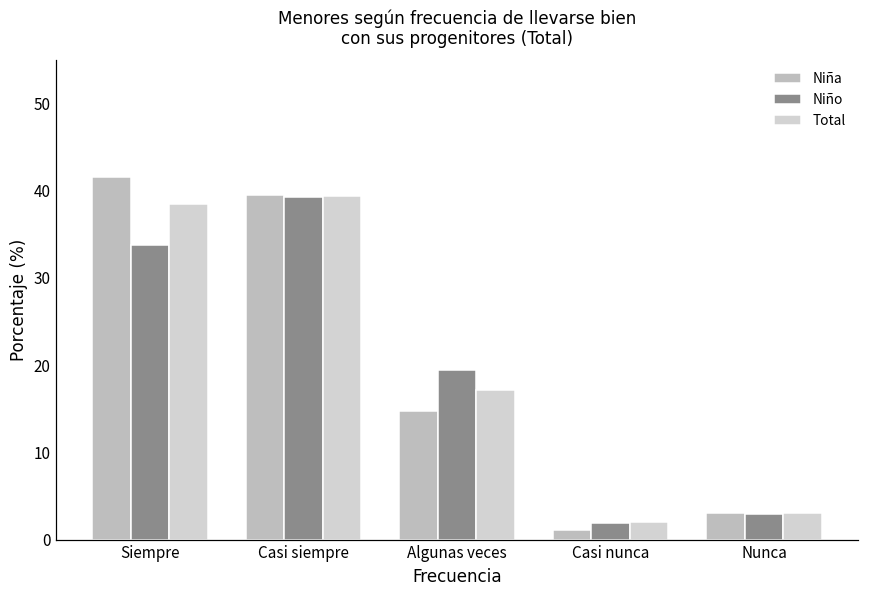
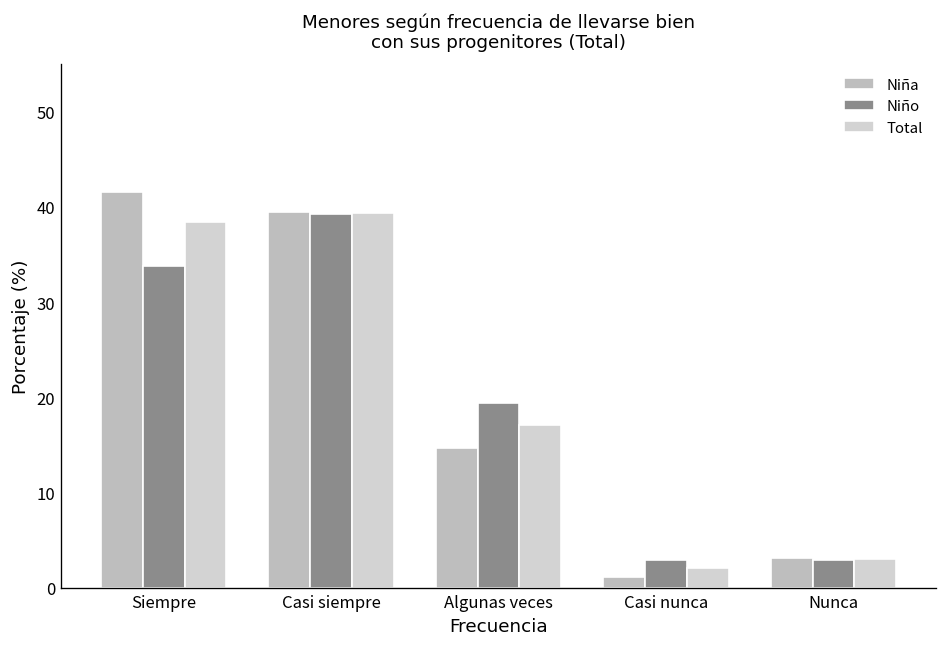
  {
    "Niño": {
      "Siempre": 34,
      "Casi siempre": 39,
      "Algunas veces": 19,
-     "Casi nunca": 2,
+     "Casi nunca": 3,
      "Nunca": 3
    }
  }
